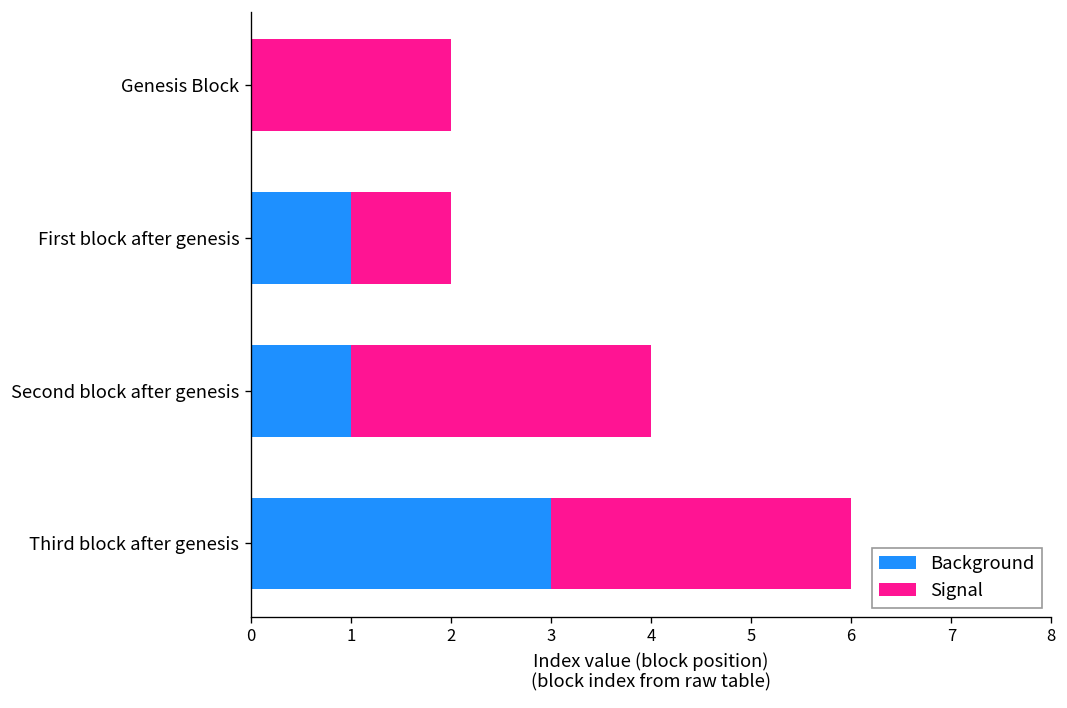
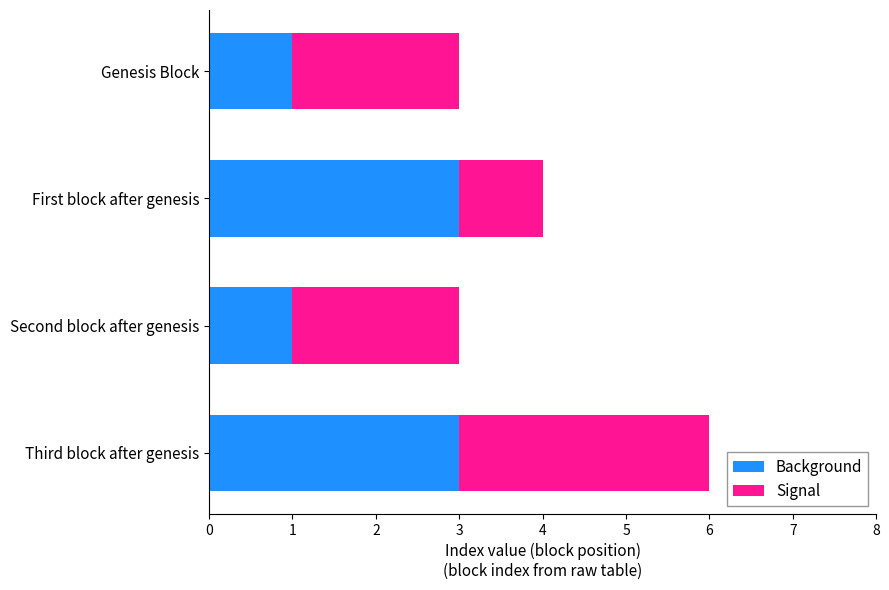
  {
    "Background": {
-     "Genesis Block": 0,
-     "First block after genesis": 1,
+     "Genesis Block": 1,
+     "First block after genesis": 3,
      "Second block after genesis": 1,
      "Third block after genesis": 3
    },
    "Signal": {
      "Genesis Block": 2,
      "First block after genesis": 1,
-     "Second block after genesis": 3,
+     "Second block after genesis": 2,
      "Third block after genesis": 3
    }
  }
